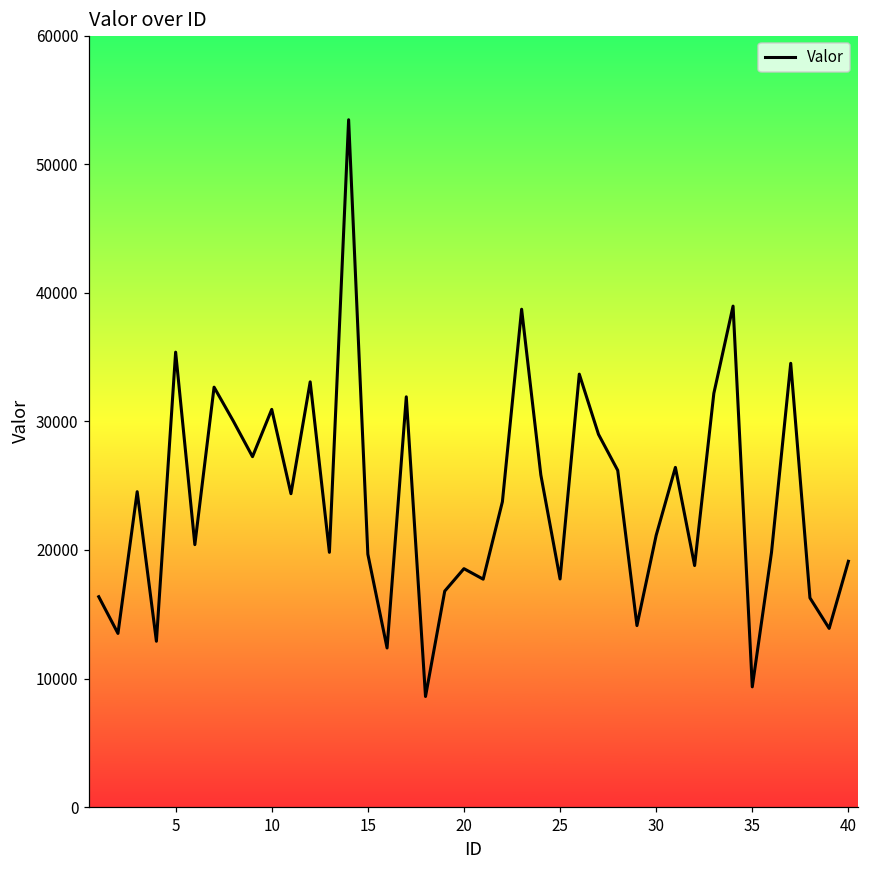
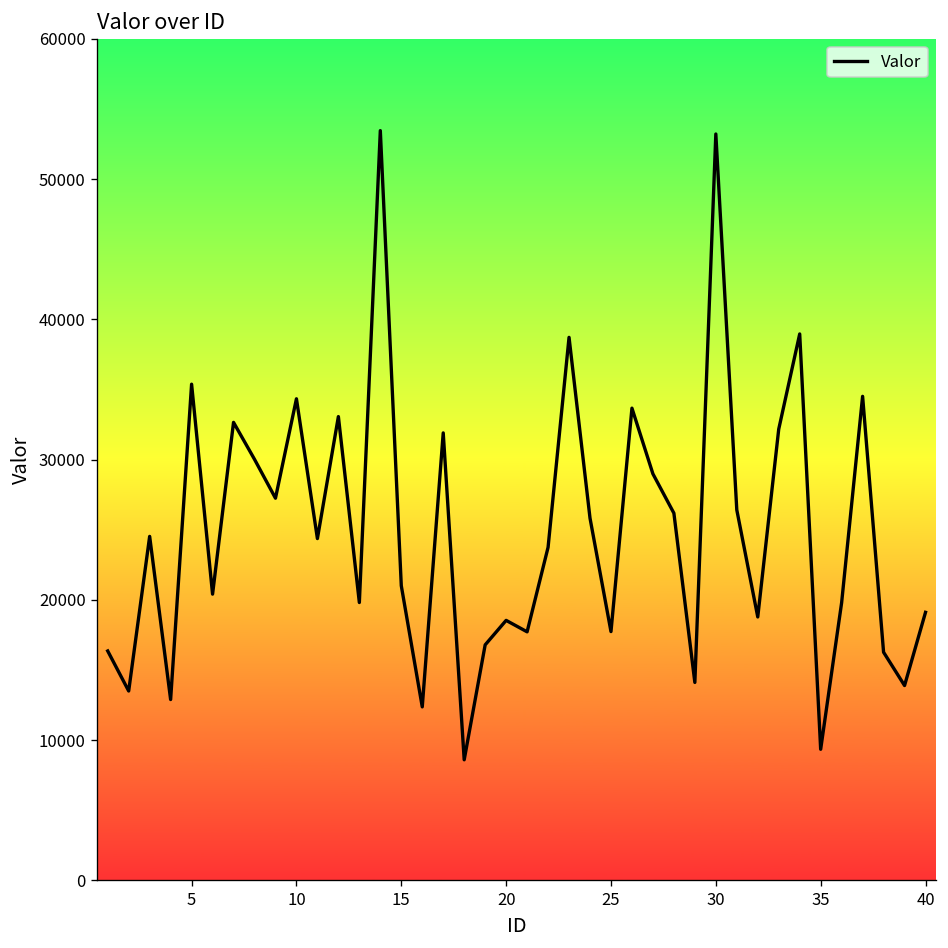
  {
    "5": 35400,
-   "10": 30900,
-   "15": 19700,
+   "10": 34300,
+   "15": 21000,
    "20": 18500,
    "25": 17700,
-   "30": 21100,
+   "30": 53200,
    "35": 9400,
    "40": 19100
  }
